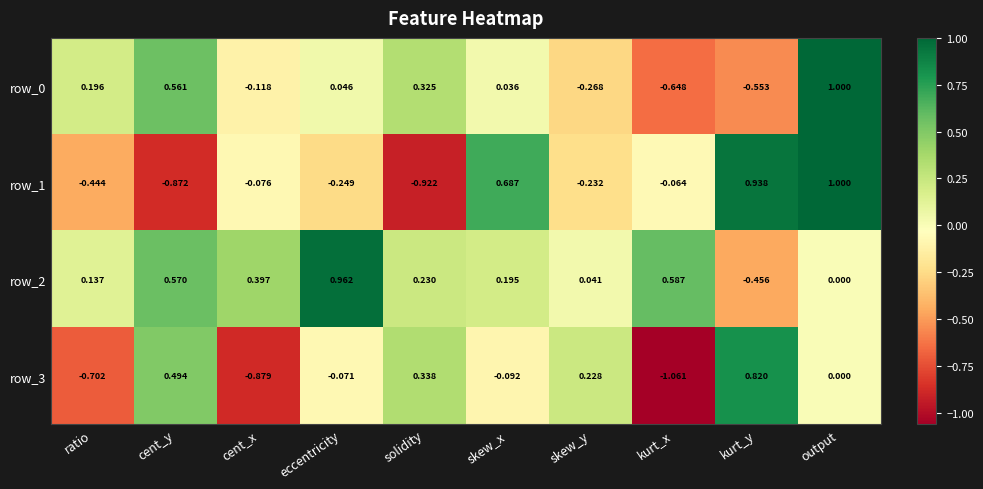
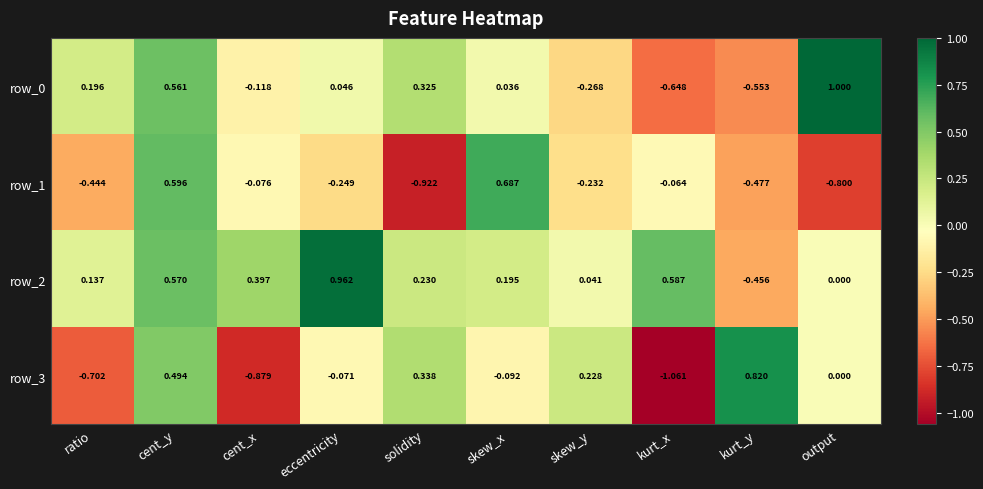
  {
    "row_0": {
      "ratio": 0.196,
      "cent_y": 0.561,
      "cent_x": -0.118,
      "eccentricity": 0.046,
      "solidity": 0.325,
      "skew_x": 0.036,
      "skew_y": -0.268,
      "kurt_x": -0.648,
      "kurt_y": -0.553,
      "output": 1.000
    },
    "row_1": {
      "ratio": -0.444,
-     "cent_y": -0.872,
+     "cent_y": 0.596,
      "cent_x": -0.076,
      "eccentricity": -0.249,
      "solidity": -0.922,
      "skew_x": 0.687,
      "skew_y": -0.232,
      "kurt_x": -0.064,
-     "kurt_y": 0.938,
-     "output": 1.000
+     "kurt_y": -0.477,
+     "output": -0.800
    },
    "row_2": {
      "ratio": 0.137,
      "cent_y": 0.570,
      "cent_x": 0.397,
      "eccentricity": 0.962,
      "solidity": 0.230,
      "skew_x": 0.195,
      "skew_y": 0.041,
      "kurt_x": 0.587,
      "kurt_y": -0.456,
      "output": 0.000
    },
    "row_3": {
      "ratio": -0.702,
      "cent_y": 0.494,
      "cent_x": -0.879,
      "eccentricity": -0.071,
      "solidity": 0.338,
      "skew_x": -0.092,
      "skew_y": 0.228,
      "kurt_x": -1.061,
      "kurt_y": 0.820,
      "output": 0.000
    }
  }
